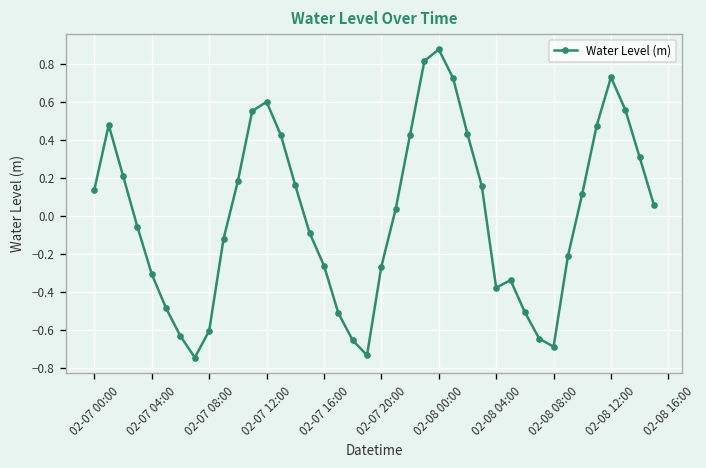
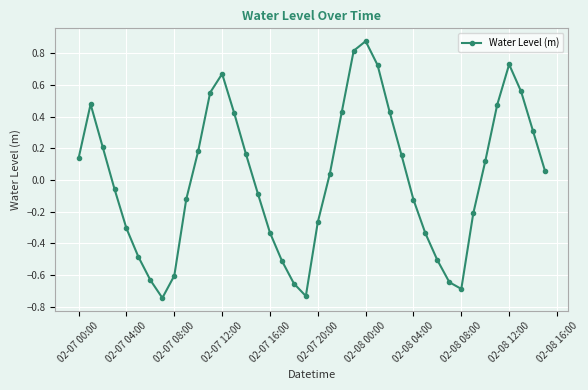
  {
    "02-07 00:00": 0.14,
    "02-07 04:00": -0.31,
    "02-07 08:00": -0.60,
-   "02-07 12:00": 0.60,
-   "02-07 16:00": -0.26,
+   "02-07 12:00": 0.67,
+   "02-07 16:00": -0.33,
    "02-07 20:00": -0.27,
    "02-08 00:00": 0.88,
-   "02-08 04:00": -0.38,
+   "02-08 04:00": -0.12,
    "02-08 08:00": -0.69,
    "02-08 12:00": 0.73
  }
